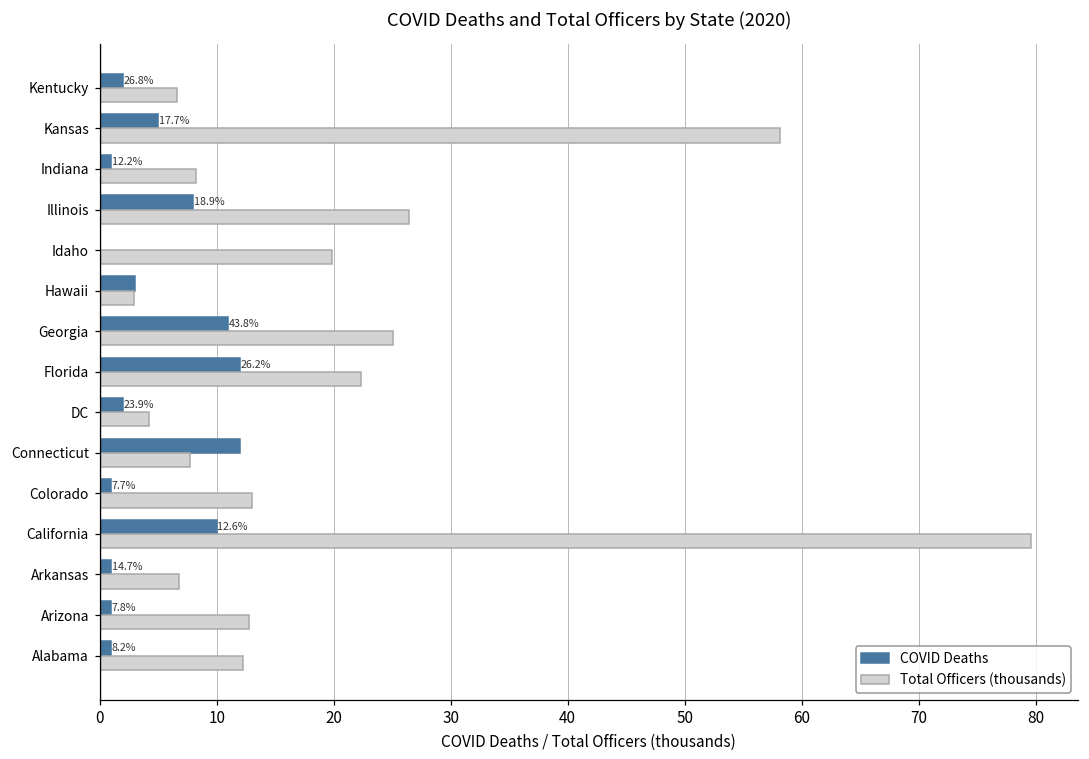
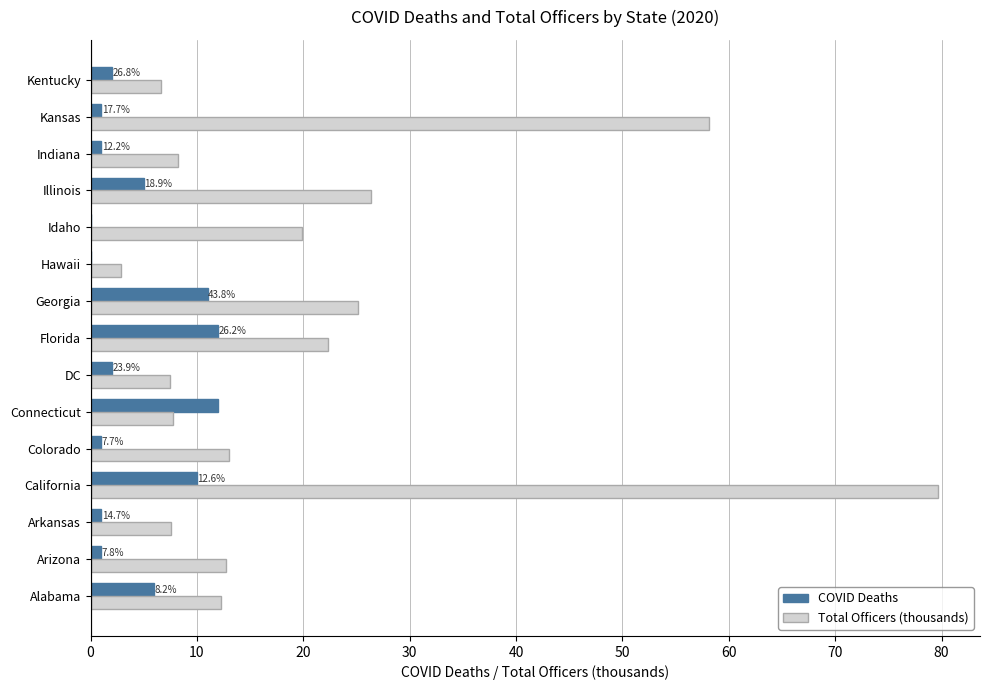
  {
    "COVID Deaths": {
-     "Kansas": 5,
-     "Illinois": 8,
+     "Kansas": 1,
+     "Illinois": 5,
      "Idaho": 0,
-     "Hawaii": 3,
+     "Hawaii": 0,
      "Connecticut": 12,
-     "Alabama": 1
+     "Alabama": 6
    },
    "Total Officers (thousands)": {
      "Kentucky": 6.6,
      "Kansas": 58.1,
      "Indiana": 8.2,
      "Illinois": 26.4,
      "Idaho": 19.8,
      "Hawaii": 2.9,
      "Georgia": 25.1,
      "Florida": 22.4,
-     "DC": 4.2,
+     "DC": 7.4,
      "Connecticut": 7.7,
      "Colorado": 13.0,
      "California": 79.6,
-     "Arkansas": 6.8,
+     "Arkansas": 7.6,
      "Arizona": 12.8,
      "Alabama": 12.2
    }
  }
